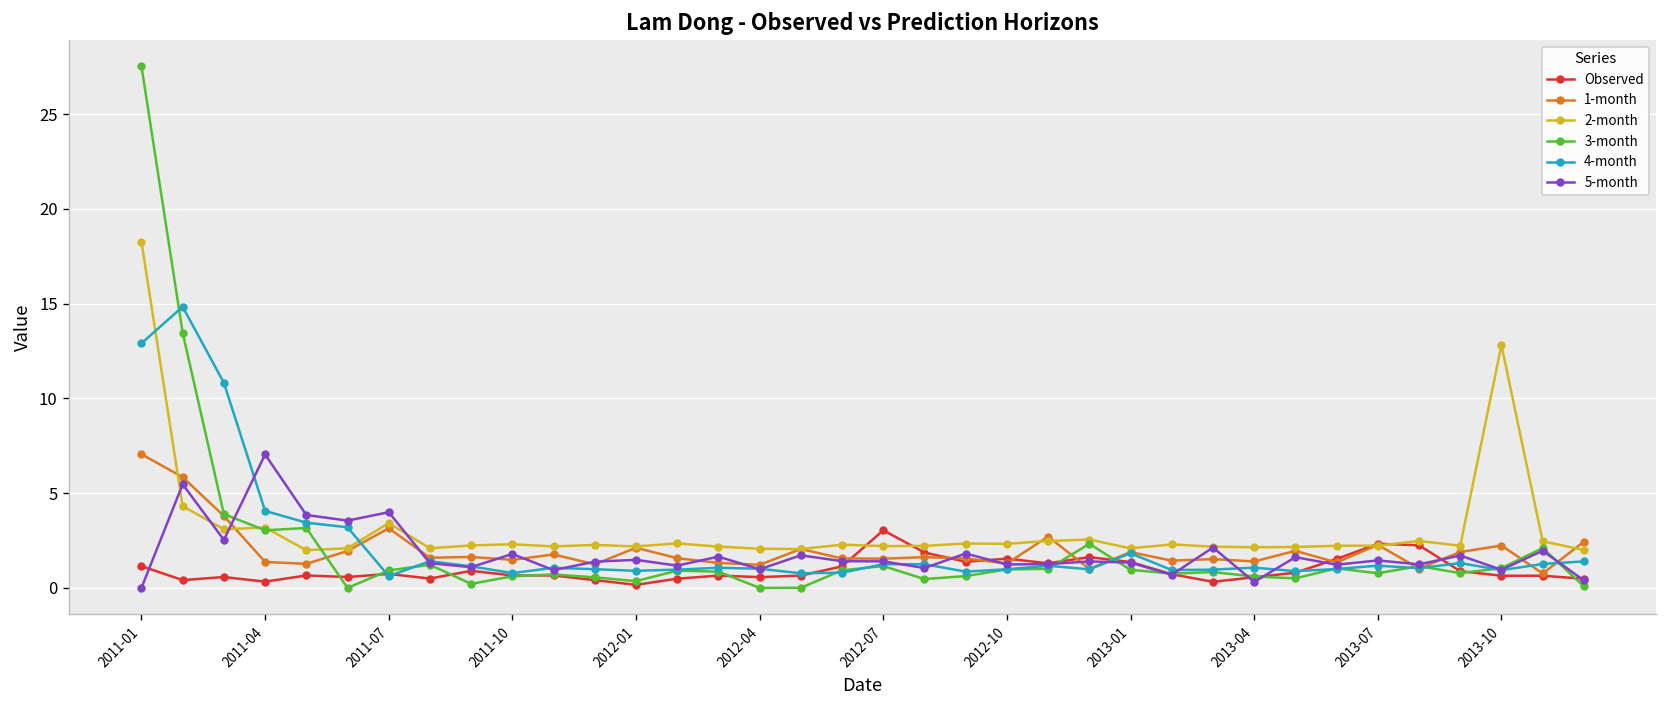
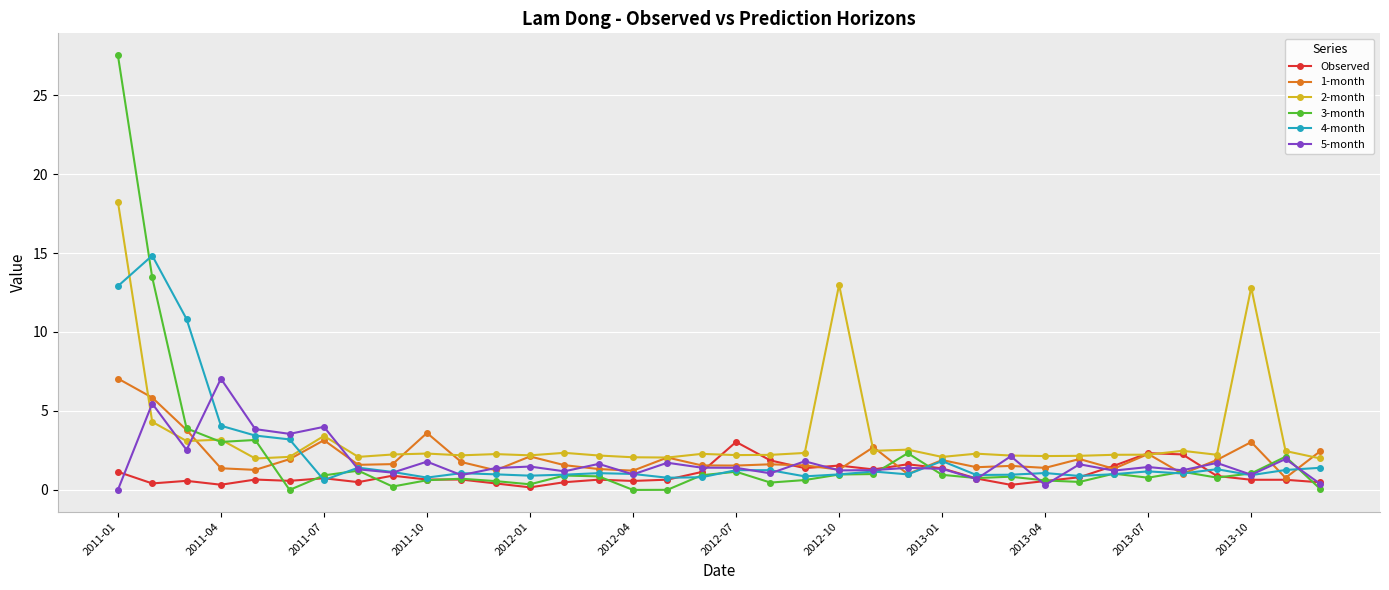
  {
    "Observed": {
      "2011-01": 1.1,
      "2011-04": 0.3,
      "2012-01": 0.2,
      "2012-04": 0.6,
      "2012-07": 3.0,
      "2012-10": 1.5,
      "2013-10": 0.6
    },
    "1-month": {
      "2011-01": 7.1,
      "2011-04": 1.4,
      "2011-07": 3.1,
-     "2011-10": 1.5,
+     "2011-10": 3.6,
      "2012-04": 1.2,
      "2013-04": 1.4,
-     "2013-10": 2.2
+     "2013-10": 3.0
    },
    "2-month": {
      "2011-01": 18.3,
      "2011-07": 3.4,
      "2011-10": 2.3,
      "2012-04": 2.1,
      "2012-07": 2.2,
-     "2012-10": 2.3,
+     "2012-10": 13.0,
      "2013-01": 2.1,
      "2013-04": 2.1,
      "2013-10": 12.8
    },
    "3-month": {
      "2011-01": 27.5,
      "2011-07": 0.9,
      "2012-01": 0.4,
      "2012-04": 0.0,
      "2013-01": 1.0,
      "2013-07": 0.8
    },
    "4-month": {
      "2011-01": 12.9,
      "2011-04": 4.1,
      "2012-01": 0.9,
      "2013-04": 1.1,
      "2013-07": 1.2
    },
    "5-month": {
      "2011-01": 0.0,
      "2011-04": 7.0,
      "2011-07": 4.0,
      "2011-10": 1.8,
      "2012-01": 1.5,
      "2013-04": 0.3,
      "2013-07": 1.5
    }
  }
